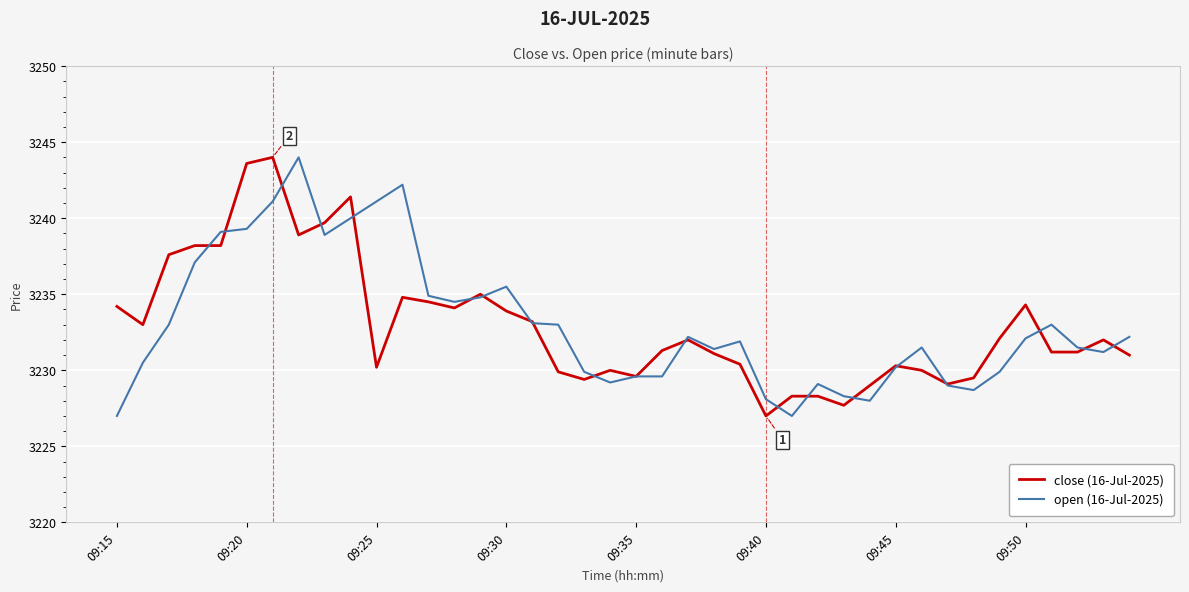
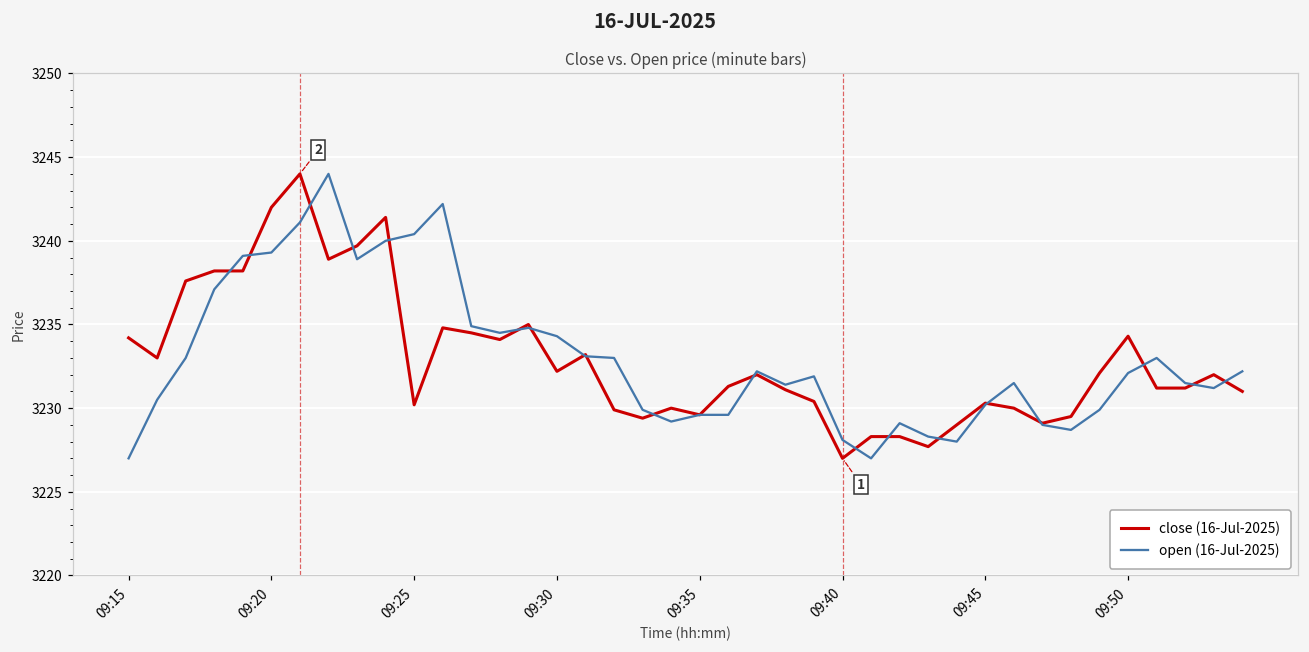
  {
    "close (16-Jul-2025)": {
      "09:15": 3234.2,
-     "09:20": 3243.6,
+     "09:20": 3242.0,
      "09:25": 3230.2,
-     "09:30": 3233.9,
+     "09:30": 3232.2,
      "09:50": 3234.3
    },
    "open (16-Jul-2025)": {
      "09:15": 3227.0,
      "09:20": 3239.3,
-     "09:25": 3241.1,
-     "09:30": 3235.5,
+     "09:25": 3240.4,
+     "09:30": 3234.3,
      "09:40": 3228.1,
      "09:50": 3232.1
    }
  }
